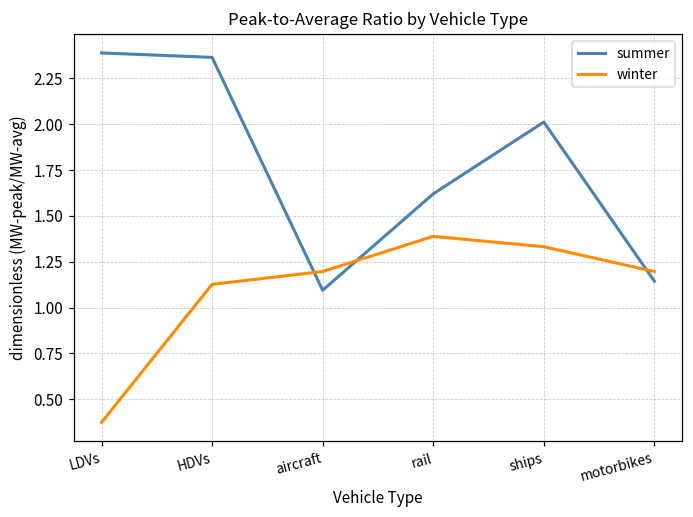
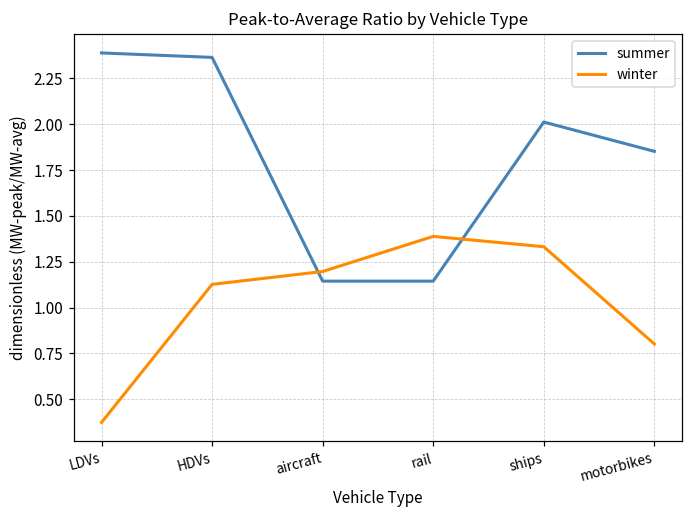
  {
    "summer": {
      "LDVs": 2.39,
      "HDVs": 2.36,
-     "aircraft": 1.09,
-     "rail": 1.62,
+     "aircraft": 1.14,
+     "rail": 1.14,
      "ships": 2.01,
-     "motorbikes": 1.14
+     "motorbikes": 1.85
    },
    "winter": {
      "LDVs": 0.37,
      "HDVs": 1.13,
      "aircraft": 1.20,
      "rail": 1.39,
      "ships": 1.33,
-     "motorbikes": 1.20
+     "motorbikes": 0.80
    }
  }
